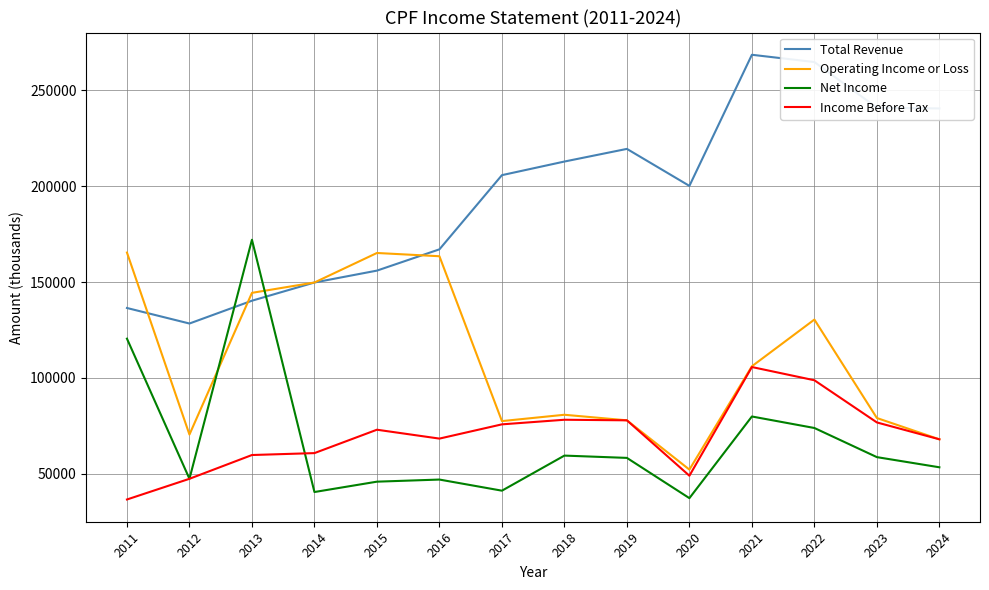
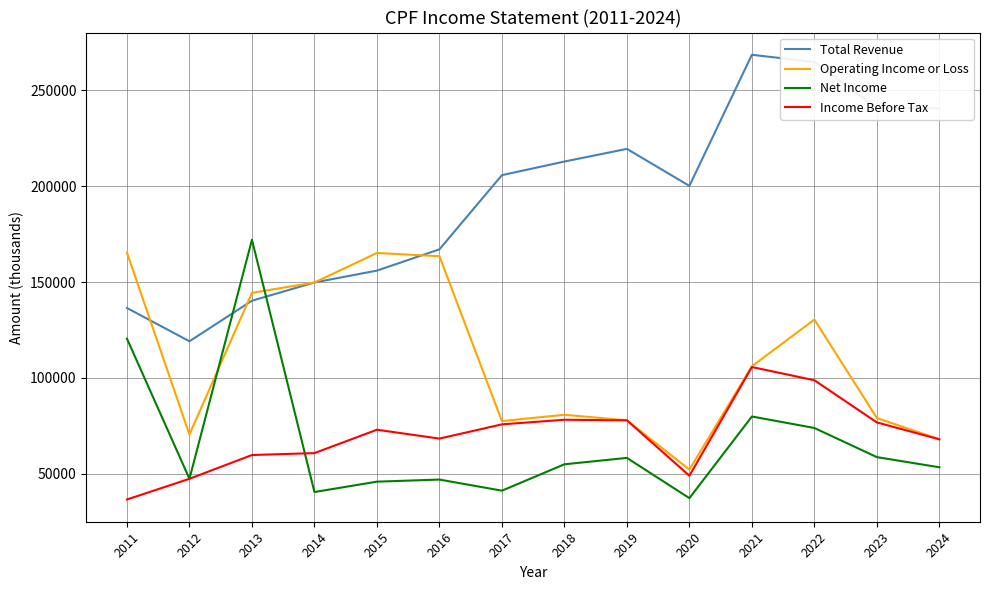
  {
    "Total Revenue": {
      "2011": 137000,
-     "2012": 128000,
+     "2012": 119000,
      "2013": 140000,
      "2015": 156000,
      "2016": 167000,
      "2017": 206000,
      "2018": 213000,
      "2019": 220000,
      "2020": 200000,
      "2021": 269000
    },
    "Operating Income or Loss": {
      "2011": 165000,
      "2012": 70000,
      "2013": 144000,
      "2015": 165000,
      "2016": 164000,
      "2017": 78000,
      "2018": 81000,
      "2020": 52000,
      "2022": 130000,
      "2023": 79000
    },
    "Net Income": {
      "2011": 121000,
      "2013": 172000,
      "2014": 41000,
      "2015": 46000,
      "2016": 47000,
      "2017": 41000,
-     "2018": 60000,
+     "2018": 55000,
      "2019": 58000,
      "2020": 37000,
      "2021": 80000,
      "2022": 74000,
      "2023": 59000,
      "2024": 53000
    },
    "Income Before Tax": {
      "2011": 37000,
      "2013": 60000,
      "2014": 61000,
      "2015": 73000,
      "2016": 68000,
      "2017": 76000,
      "2018": 78000,
      "2020": 49000,
      "2022": 99000,
      "2023": 77000
    }
  }
